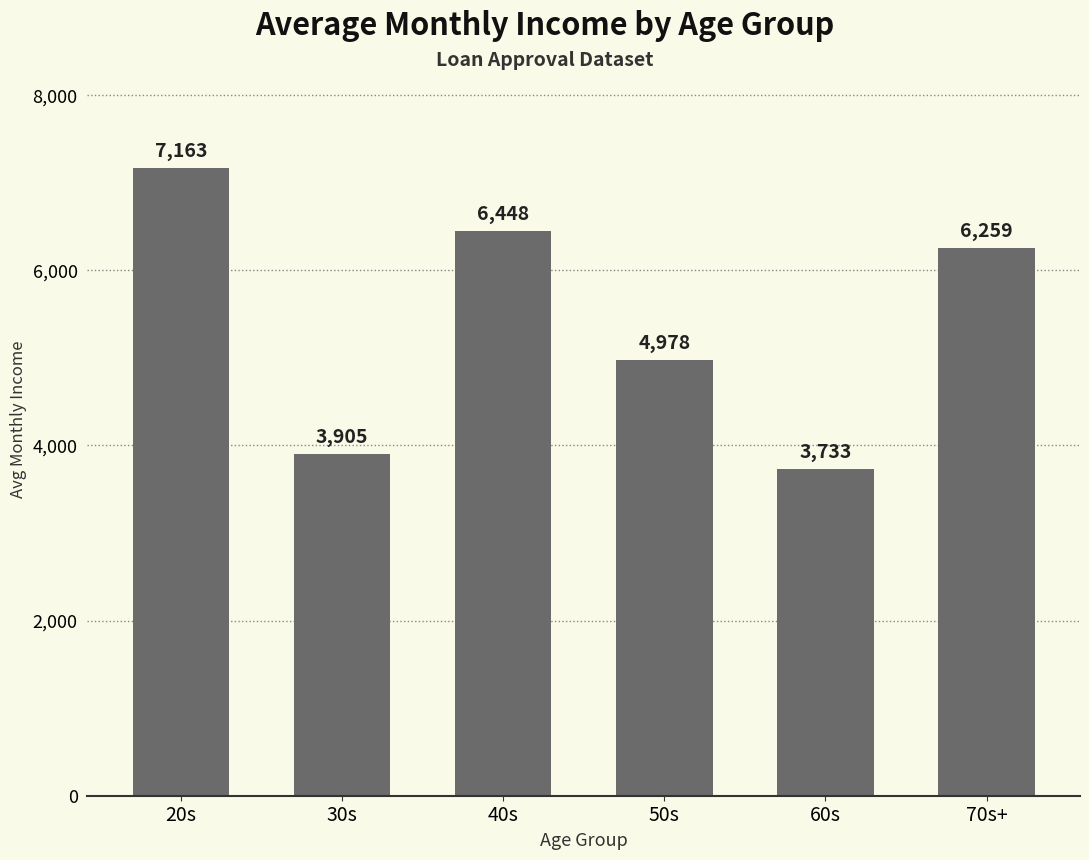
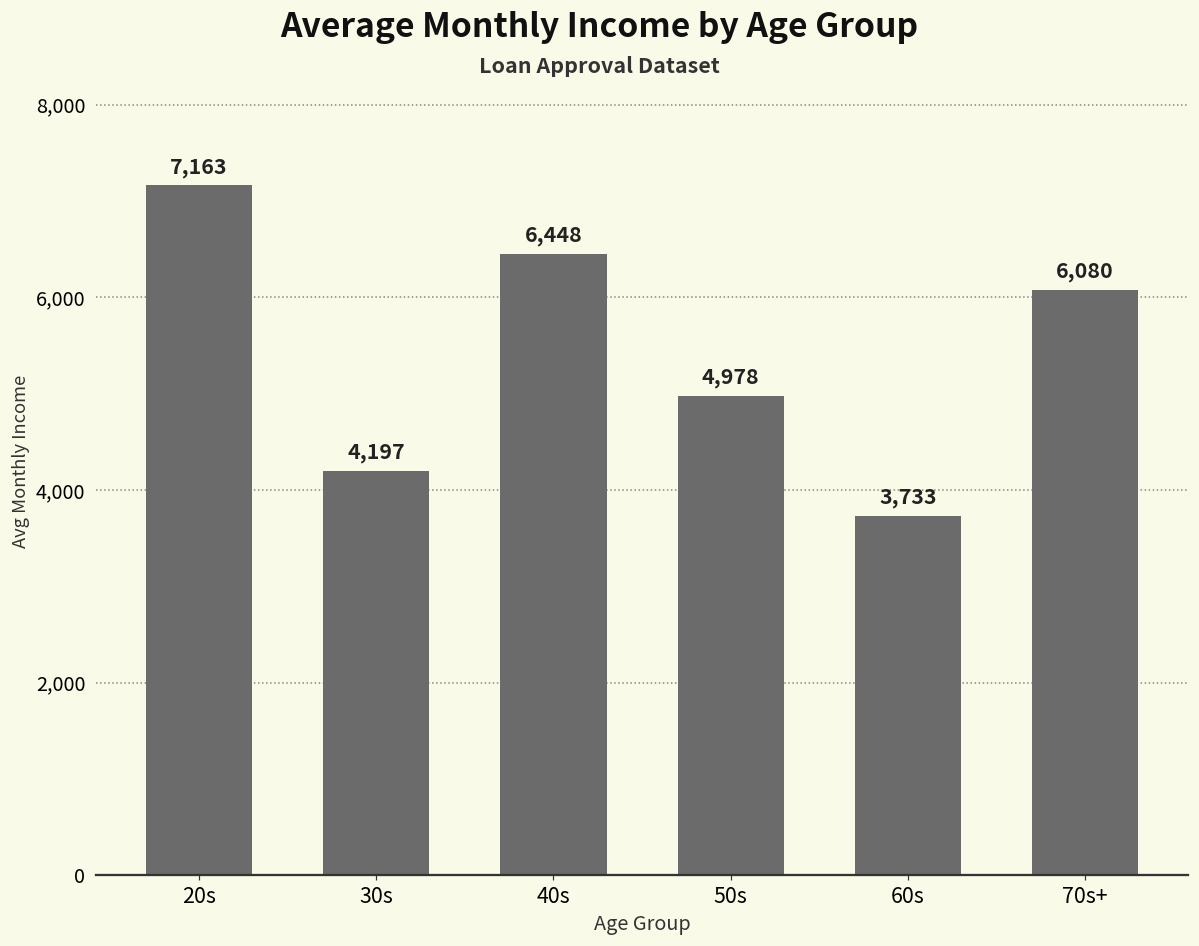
  {
    "20s": "7,163",
-   "30s": "3,905",
+   "30s": "4,197",
    "40s": "6,448",
    "50s": "4,978",
    "60s": "3,733",
-   "70s+": "6,259"
+   "70s+": "6,080"
  }
